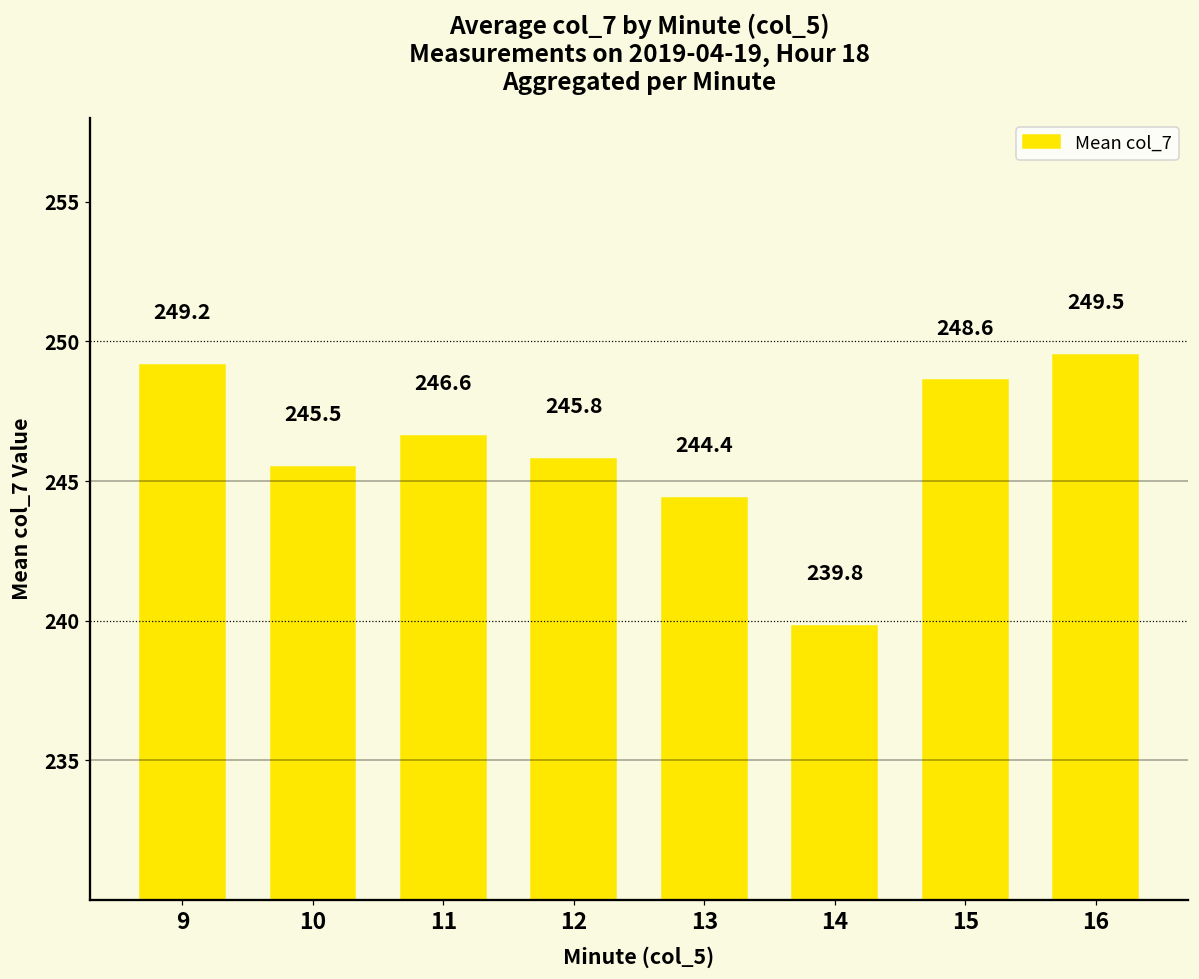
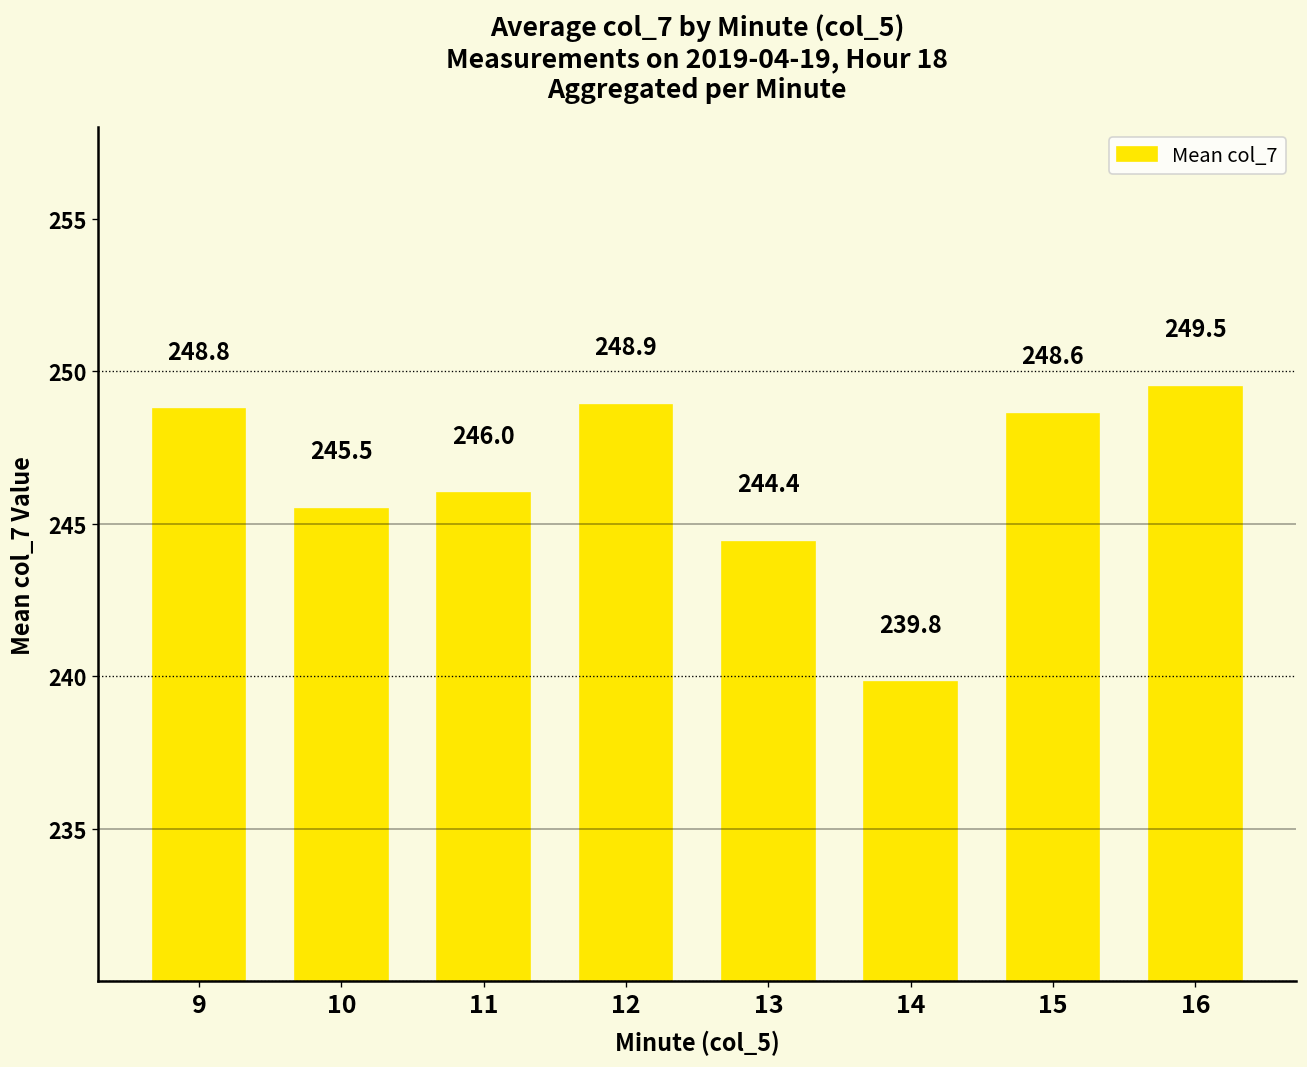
  {
-   "9": 249.2,
-   "11": 246.6,
-   "12": 245.8
+   "9": 248.8,
+   "11": 246.0,
+   "12": 248.9
  }
